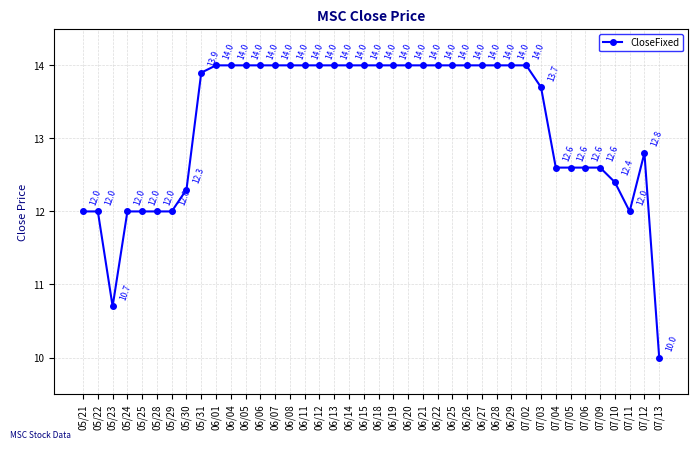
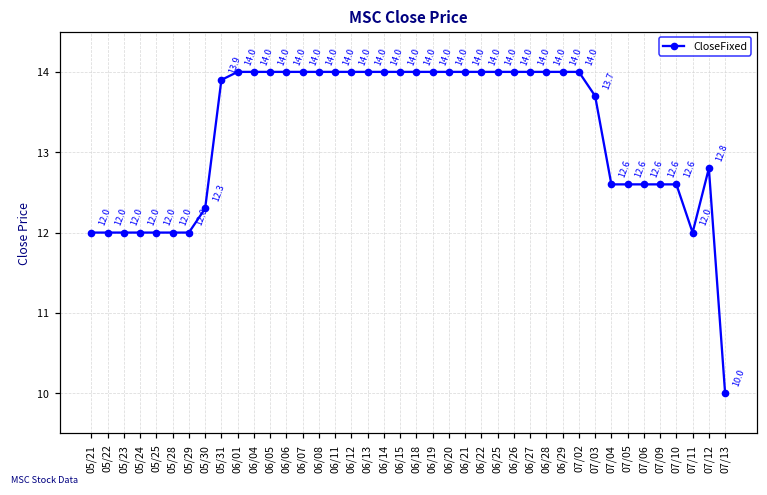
  {
    "05/22": 12.0,
-   "05/23": 10.7,
+   "05/23": 12.0,
    "05/25": 12.0,
    "05/28": 12.0,
    "05/29": 12.0,
    "05/30": 12.3,
    "06/04": 14.0,
    "06/05": 14.0,
    "06/06": 14.0,
    "06/07": 14.0,
    "06/08": 14.0,
    "06/11": 14.0,
    "06/12": 14.0,
    "06/13": 14.0,
    "06/14": 14.0,
    "06/15": 14.0,
    "06/18": 14.0,
    "06/19": 14.0,
    "06/20": 14.0,
    "06/21": 14.0,
    "06/22": 14.0,
    "06/25": 14.0,
    "06/26": 14.0,
    "06/27": 14.0,
    "06/28": 14.0,
    "06/29": 14.0,
    "07/02": 14.0,
    "07/03": 13.7,
    "07/05": 12.6,
    "07/06": 12.6,
    "07/09": 12.6,
-   "07/10": 12.4,
+   "07/10": 12.6,
    "07/11": 12.0,
    "07/12": 12.8,
    "07/13": 10.0
  }
